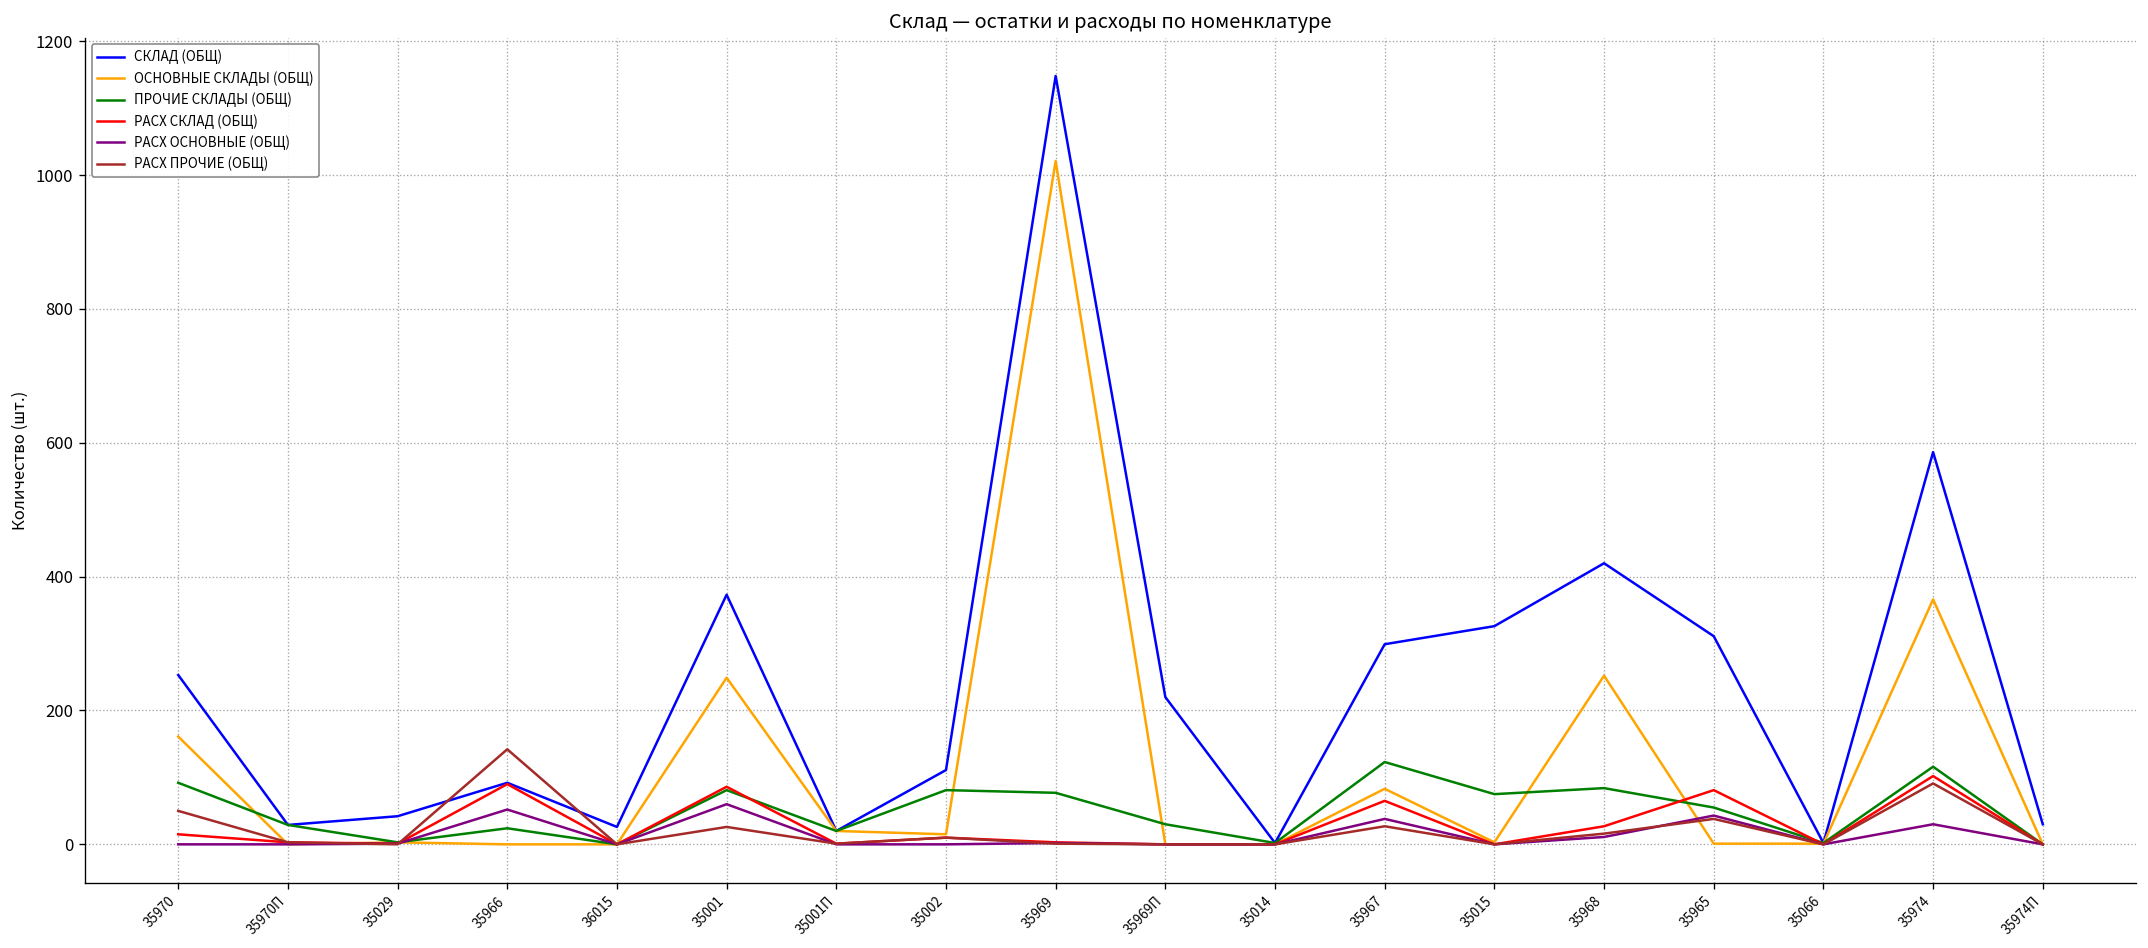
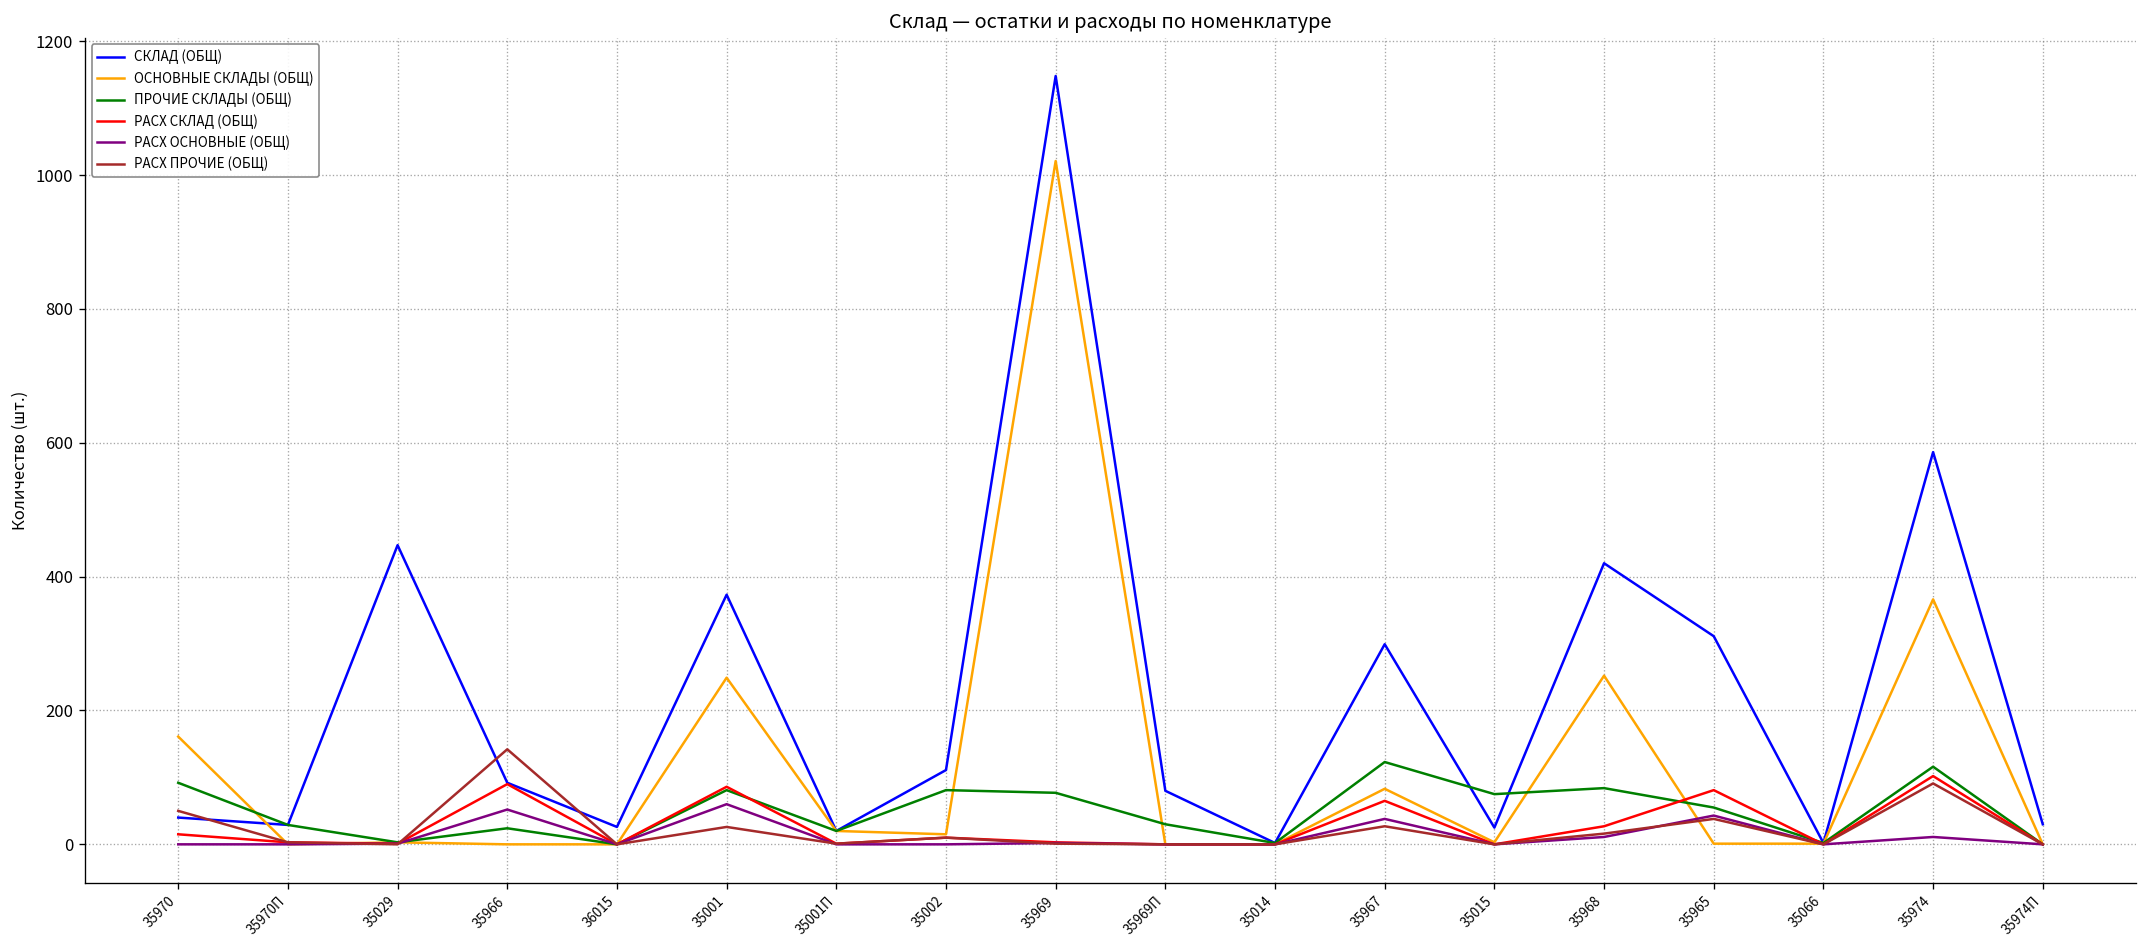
  {
    "СКЛАД (ОБЩ)": {
-     "35970": 250,
-     "35029": 40,
+     "35970": 40,
+     "35029": 450,
      "36015": 30,
      "35001": 370,
      "35002": 110,
      "35969": 1150,
-     "35969П": 220,
+     "35969П": 80,
      "35967": 300,
-     "35015": 330,
+     "35015": 30,
      "35968": 420,
      "35965": 310,
      "35974": 590,
      "35974П": 30
    },
    "ОСНОВНЫЕ СКЛАДЫ (ОБЩ)": {
      "35970": 160,
      "35966": 0,
      "35001": 250,
      "35002": 20,
      "35969": 1020,
      "35967": 80,
      "35968": 250,
      "35965": 0,
      "35974": 370
    },
    "ПРОЧИЕ СКЛАДЫ (ОБЩ)": {
      "35970": 90,
      "35966": 20,
      "35001": 80,
      "35002": 80,
      "35969": 80,
      "35969П": 30,
      "35967": 120,
      "35015": 80,
      "35968": 80,
      "35965": 60,
      "35974": 120
    },
    "РАСХ СКЛАД (ОБЩ)": {
      "35970": 20,
      "35001": 90,
      "35967": 70,
      "35968": 30,
      "35965": 80,
      "35974": 100
    },
    "РАСХ ОСНОВНЫЕ (ОБЩ)": {
      "35970": 0,
      "35966": 50,
      "35001": 60,
      "35002": 0,
      "35967": 40,
      "35968": 10,
      "35965": 40,
-     "35974": 30
+     "35974": 10
    },
    "РАСХ ПРОЧИЕ (ОБЩ)": {
      "35970": 50,
      "35966": 140,
      "35001": 30,
      "35967": 30,
      "35968": 20,
      "35965": 40,
      "35974": 90
    }
  }
